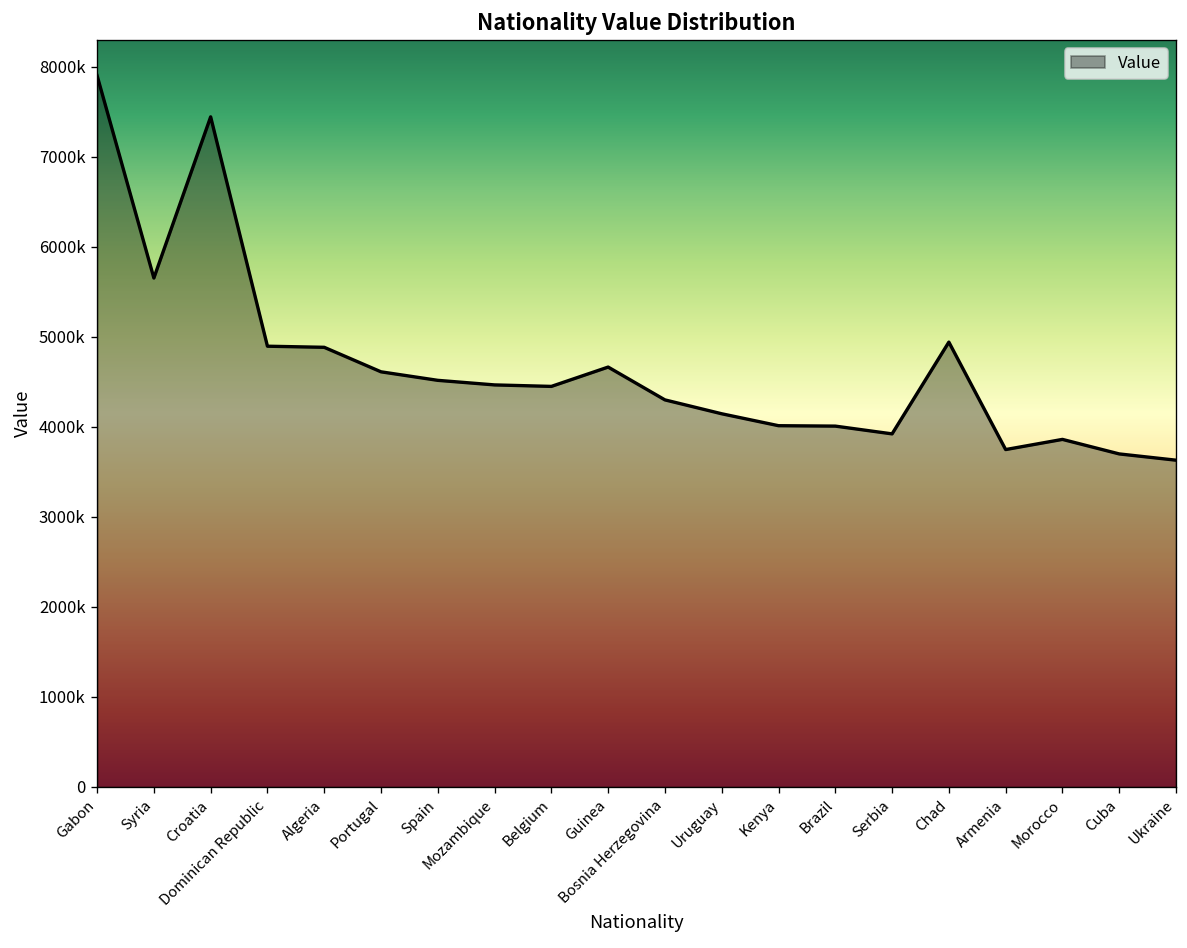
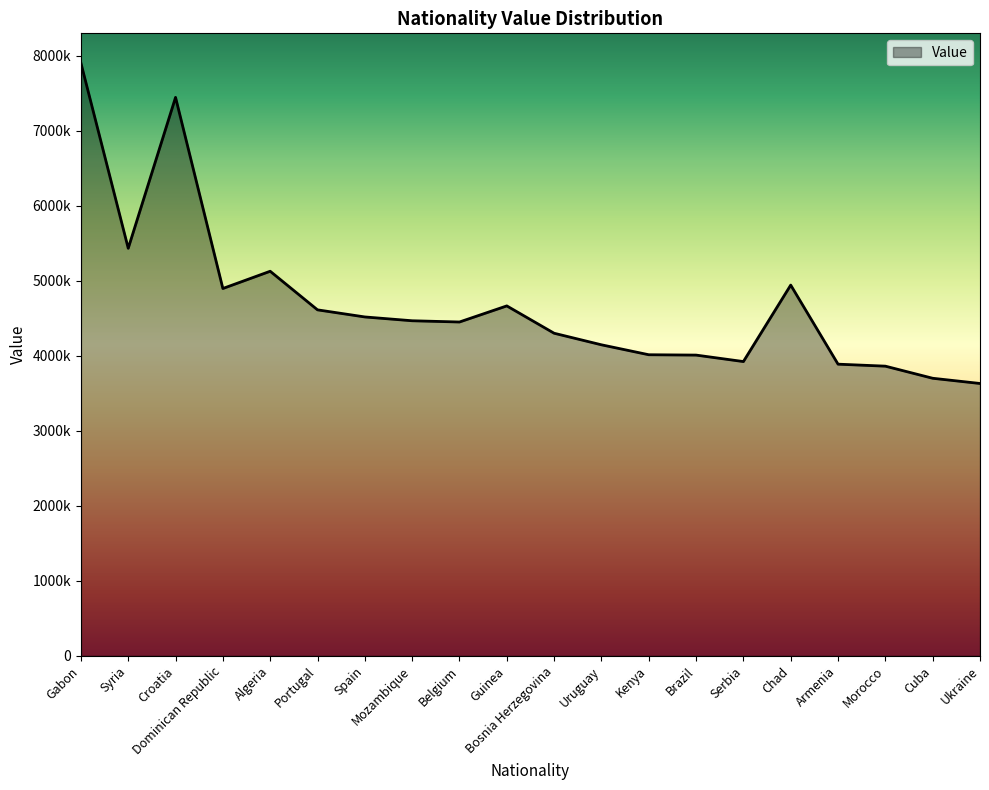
  {
    "Gabon": 7900000,
-   "Syria": 5700000,
+   "Syria": 5400000,
    "Croatia": 7400000,
    "Dominican Republic": 4900000,
-   "Algeria": 4900000,
+   "Algeria": 5100000,
    "Portugal": 4600000,
    "Spain": 4500000,
    "Mozambique": 4500000,
    "Belgium": 4500000,
    "Guinea": 4700000,
    "Bosnia Herzegovina": 4300000,
    "Uruguay": 4100000,
    "Kenya": 4000000,
    "Brazil": 4000000,
    "Serbia": 3900000,
    "Chad": 4900000,
-   "Armenia": 3700000,
+   "Armenia": 3900000,
    "Morocco": 3900000,
    "Cuba": 3700000,
    "Ukraine": 3600000
  }
